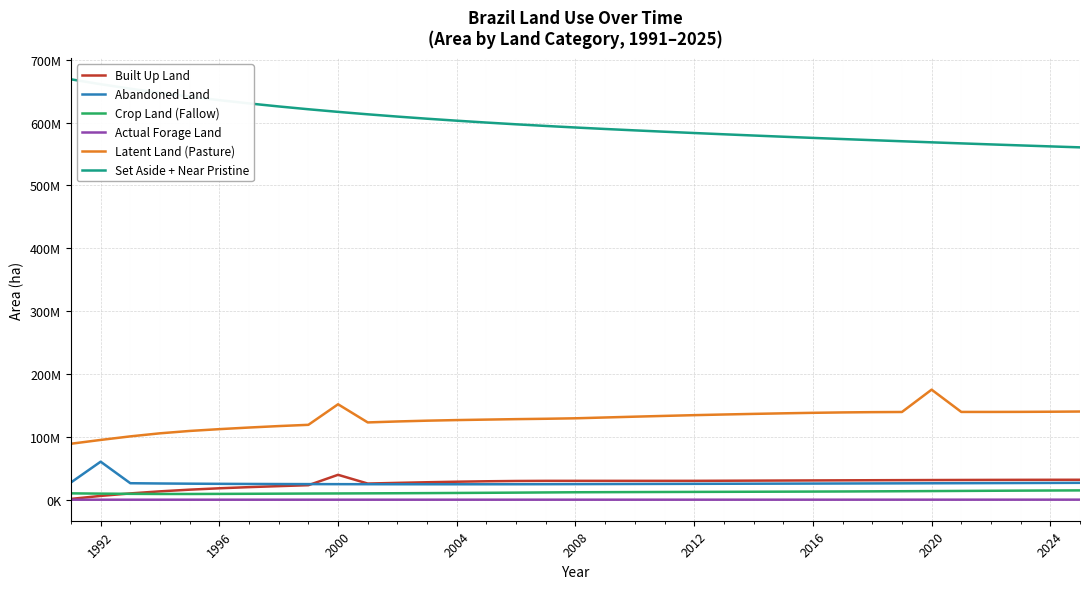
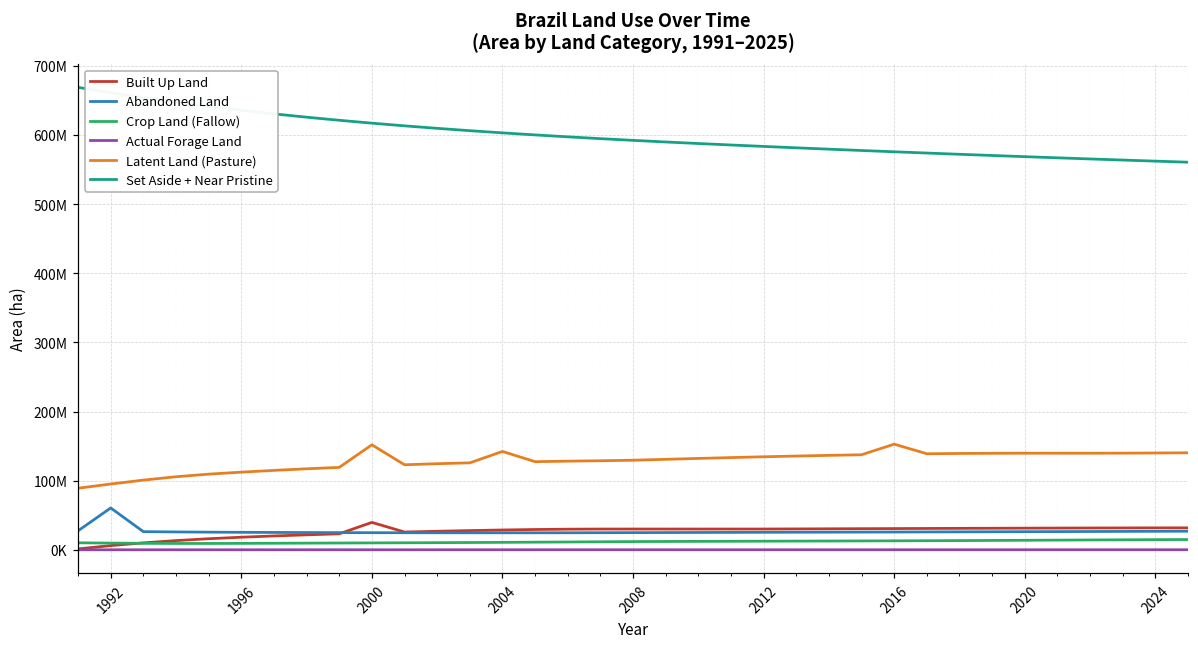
  {
    "Built Up Land": {
      "1996": 20000000,
      "2000": 40000000,
      "2004": 30000000,
      "2008": 30000000,
      "2012": 30000000,
      "2016": 30000000,
      "2020": 30000000,
      "2024": 30000000
    },
    "Abandoned Land": {
      "1992": 60000000,
      "1996": 30000000,
      "2000": 20000000,
      "2004": 20000000,
      "2008": 20000000,
      "2012": 30000000,
      "2016": 30000000,
      "2020": 30000000,
      "2024": 30000000
    },
    "Actual Forage Land": {
      "1992": 0,
      "1996": 0,
      "2000": 0,
      "2004": 0,
      "2008": 0,
      "2012": 0,
      "2016": 0,
      "2020": 0,
      "2024": 0
    },
    "Latent Land (Pasture)": {
      "1992": 100000000,
      "1996": 110000000,
      "2000": 150000000,
-     "2004": 130000000,
+     "2004": 140000000,
      "2008": 130000000,
      "2012": 130000000,
-     "2016": 140000000,
-     "2020": 180000000,
+     "2016": 150000000,
+     "2020": 140000000,
      "2024": 140000000
    }
  }
